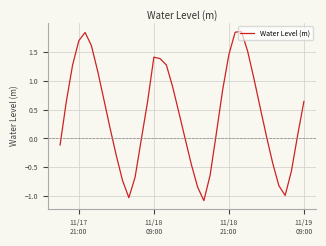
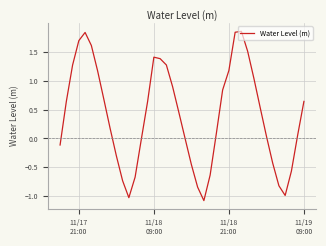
  {
    "11/17 21:00": 1.7,
    "11/18 09:00": 1.4,
-   "11/18 21:00": 1.5,
+   "11/18 21:00": 1.2,
    "11/19 09:00": 0.6
  }
